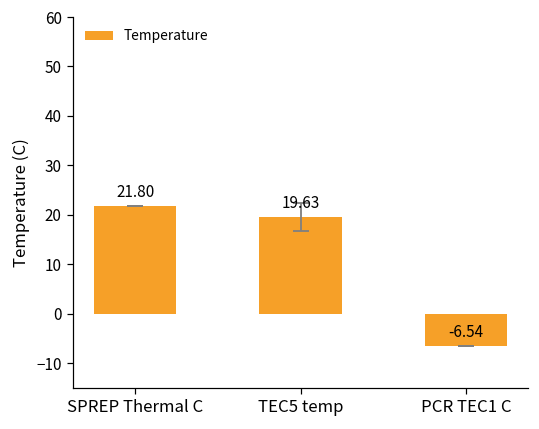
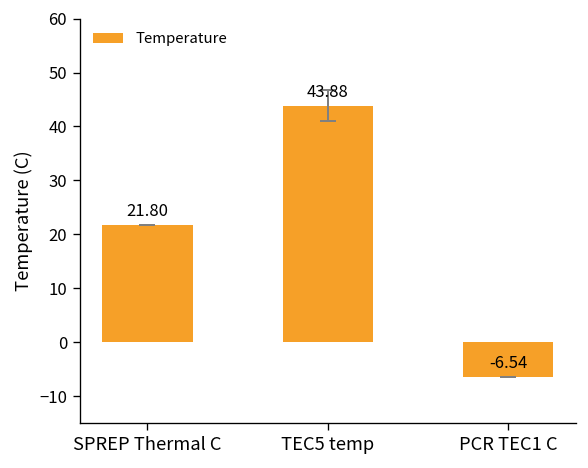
  {
    "Temperature": {
      "SPREP Thermal C": 21.80,
-     "TEC5 temp": 19.63,
+     "TEC5 temp": 43.88,
      "PCR TEC1 C": -6.54
    }
  }
